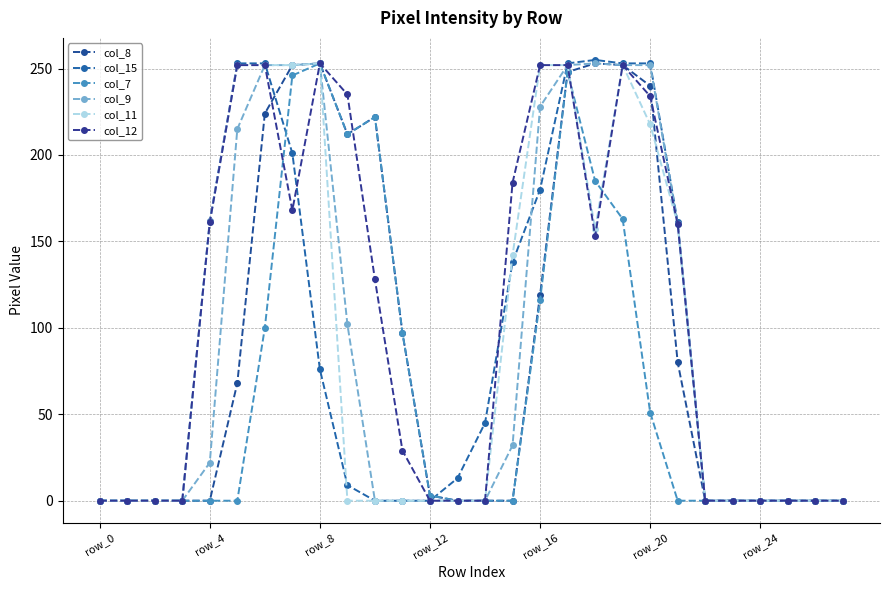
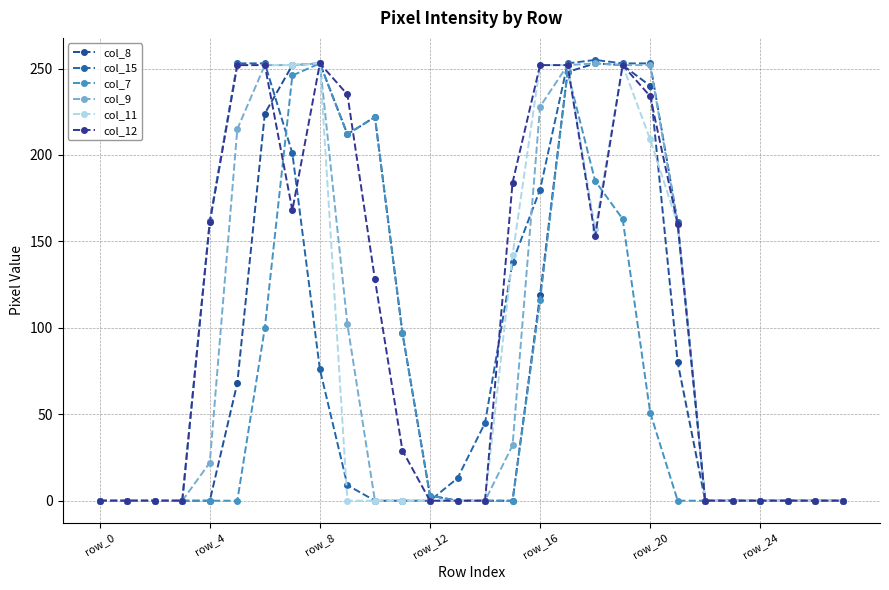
  {
    "col_11": {
-     "row_20": 218
+     "row_20": 209
    }
  }
